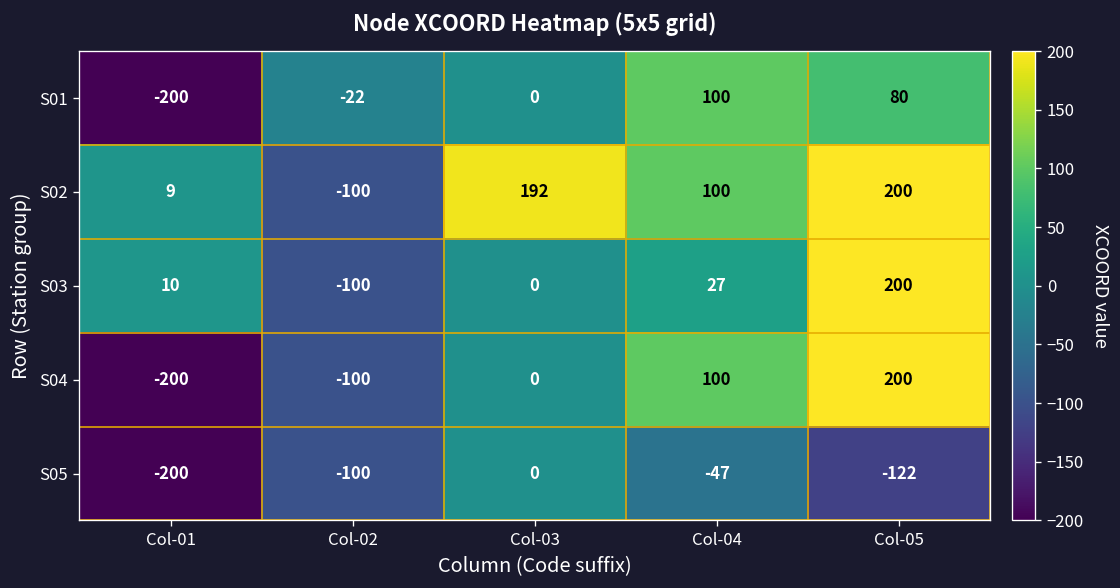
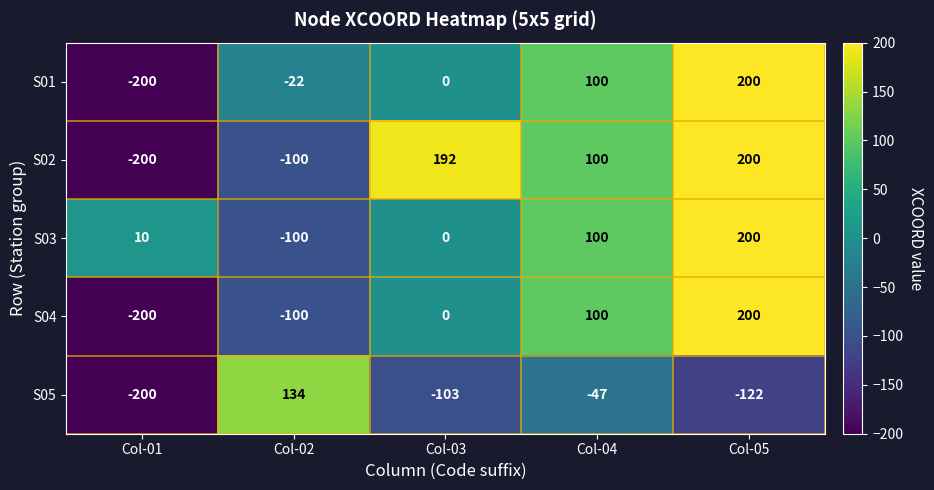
  {
    "S01": {
      "Col-01": -200,
      "Col-02": -22,
      "Col-03": 0,
      "Col-04": 100,
-     "Col-05": 80
+     "Col-05": 200
    },
    "S02": {
-     "Col-01": 9,
+     "Col-01": -200,
      "Col-02": -100,
      "Col-03": 192,
      "Col-04": 100,
      "Col-05": 200
    },
    "S03": {
      "Col-01": 10,
      "Col-02": -100,
      "Col-03": 0,
-     "Col-04": 27,
+     "Col-04": 100,
      "Col-05": 200
    },
    "S04": {
      "Col-01": -200,
      "Col-02": -100,
      "Col-03": 0,
      "Col-04": 100,
      "Col-05": 200
    },
    "S05": {
      "Col-01": -200,
-     "Col-02": -100,
-     "Col-03": 0,
+     "Col-02": 134,
+     "Col-03": -103,
      "Col-04": -47,
      "Col-05": -122
    }
  }
